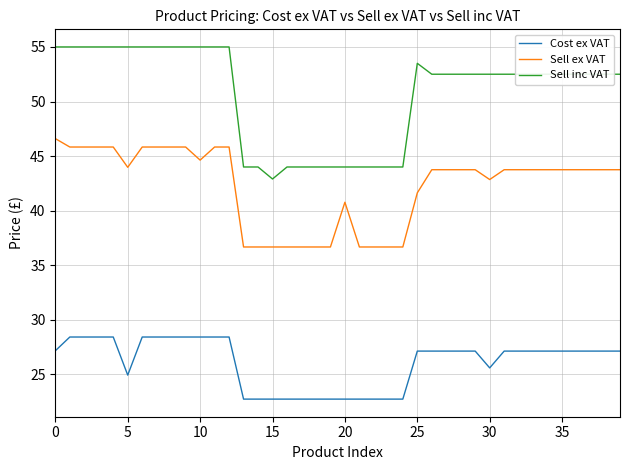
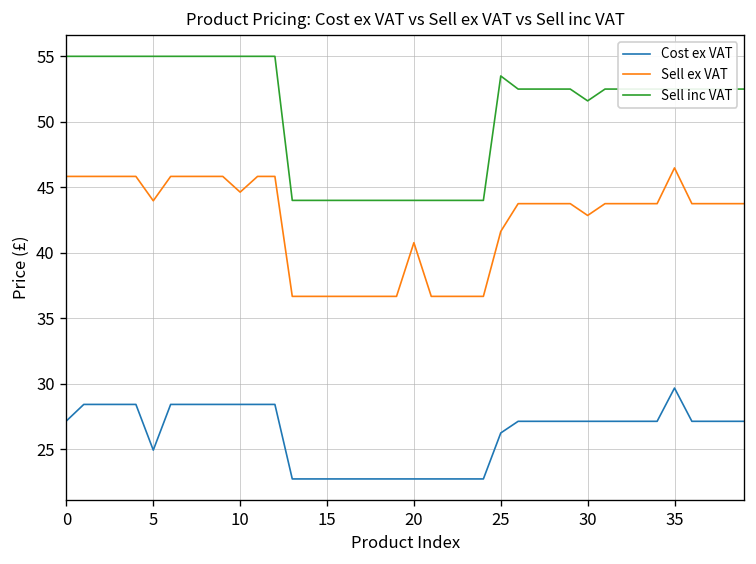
  {
    "Cost ex VAT": {
      "0": 27.2,
      "5": 24.9,
      "10": 28.4,
      "15": 22.7,
      "20": 22.7,
-     "25": 27.1,
-     "30": 25.6,
-     "35": 27.1
+     "25": 26.2,
+     "30": 27.1,
+     "35": 29.7
    },
    "Sell ex VAT": {
-     "0": 46.6,
+     "0": 45.8,
      "5": 44.0,
      "10": 44.6,
      "15": 36.7,
      "20": 40.8,
      "25": 41.6,
      "30": 42.9,
-     "35": 43.8
+     "35": 46.5
    },
    "Sell inc VAT": {
      "0": 55.0,
      "5": 55.0,
      "10": 55.0,
-     "15": 42.9,
+     "15": 44.0,
      "20": 44.0,
      "25": 53.5,
-     "30": 52.5
+     "30": 51.6
    }
  }
